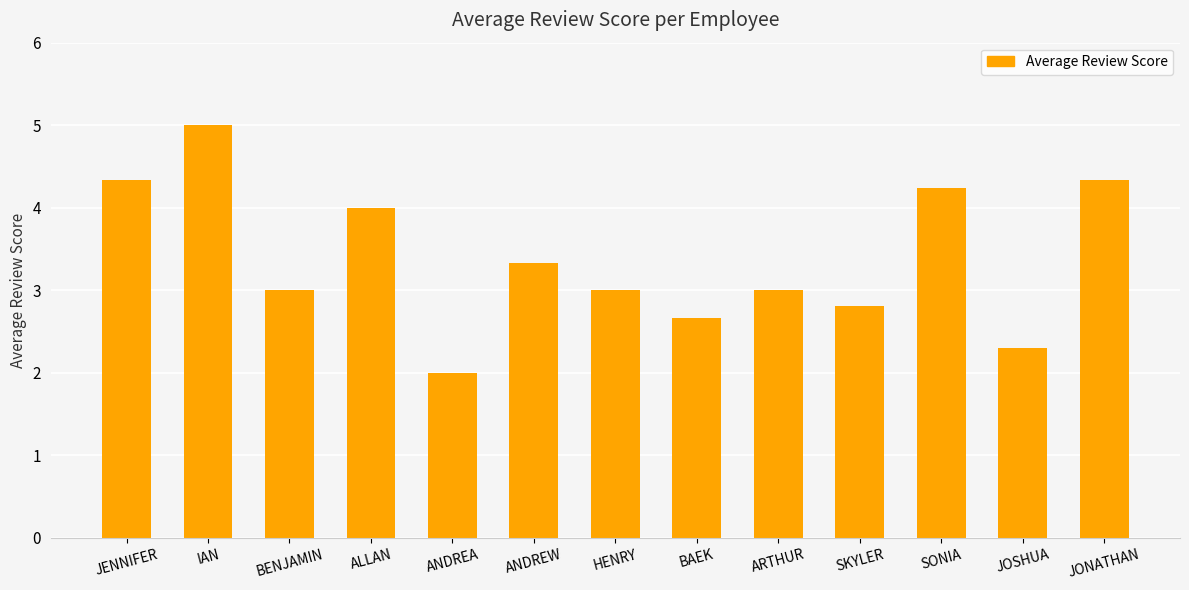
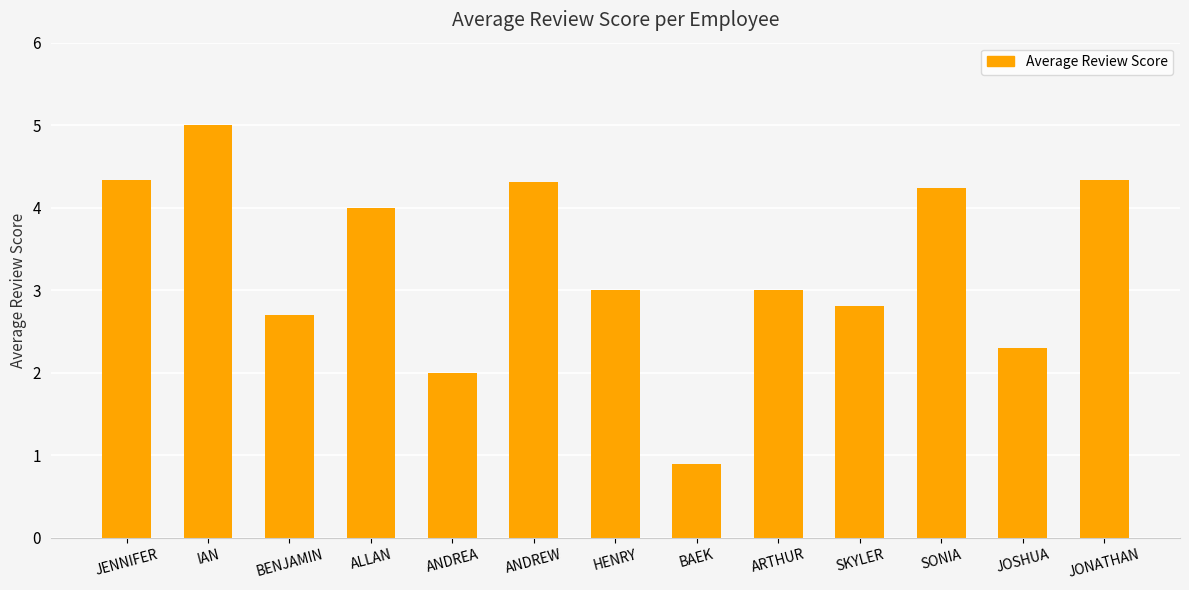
  {
    "JENNIFER": 4.3,
    "IAN": 5.0,
-   "BENJAMIN": 3.0,
+   "BENJAMIN": 2.7,
    "ALLAN": 4.0,
    "ANDREA": 2.0,
-   "ANDREW": 3.3,
+   "ANDREW": 4.3,
    "HENRY": 3.0,
-   "BAEK": 2.7,
+   "BAEK": 0.9,
    "ARTHUR": 3.0,
    "SKYLER": 2.8,
    "SONIA": 4.2,
    "JOSHUA": 2.3,
    "JONATHAN": 4.3
  }
